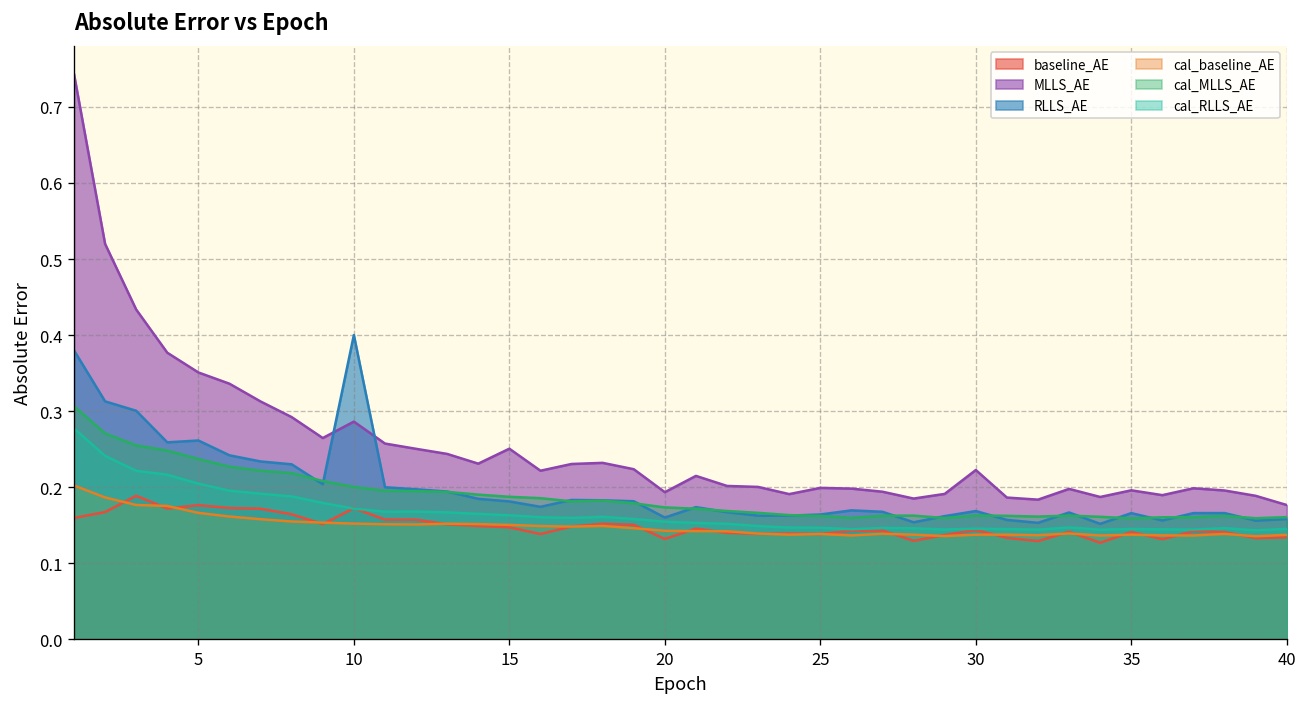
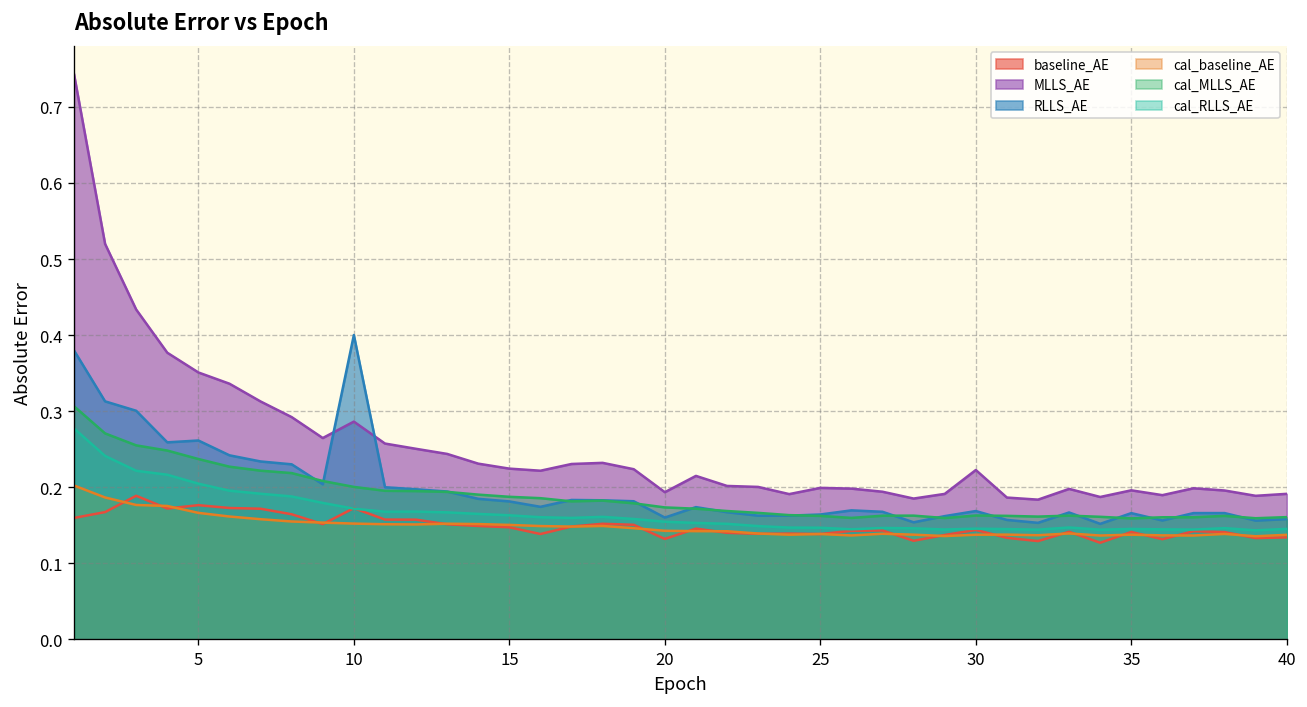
  {
    "MLLS_AE": {
      "5": 0.35,
      "10": 0.29,
-     "15": 0.25,
+     "15": 0.22,
      "20": 0.19,
      "25": 0.20,
      "30": 0.22,
      "35": 0.20,
-     "40": 0.18
+     "40": 0.19
    },
    "RLLS_AE": {
      "5": 0.26,
      "10": 0.40,
      "15": 0.18,
      "20": 0.16,
      "30": 0.17,
      "35": 0.17
    }
  }
